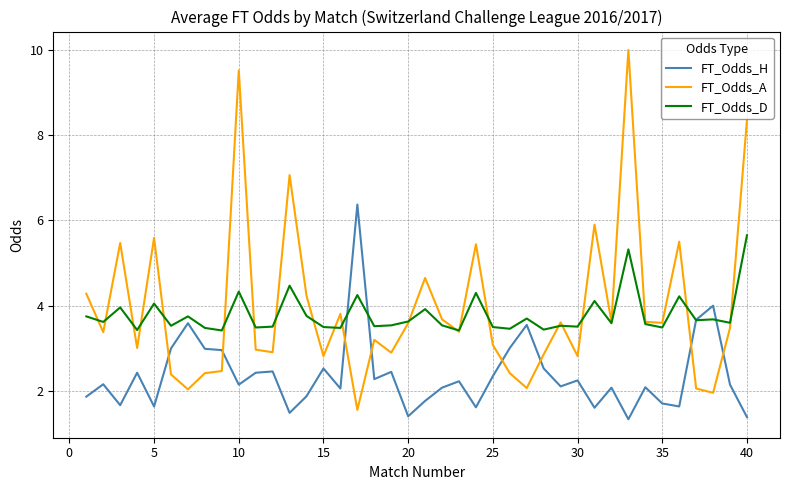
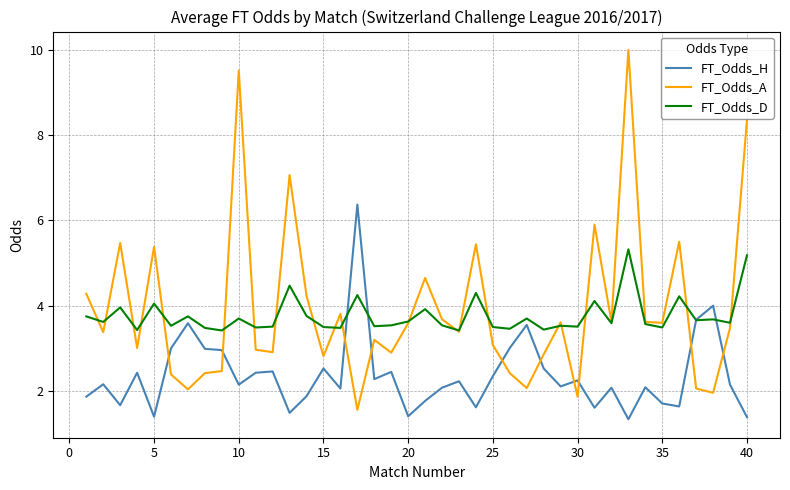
  {
    "FT_Odds_H": {
-     "5": 1.6,
+     "5": 1.4,
      "10": 2.2,
      "15": 2.5,
      "20": 1.4,
      "25": 2.4,
      "30": 2.3,
      "35": 1.7,
      "40": 1.4
    },
    "FT_Odds_A": {
-     "5": 5.6,
+     "5": 5.4,
      "10": 9.5,
      "15": 2.8,
      "25": 3.1,
-     "30": 2.8,
+     "30": 1.9,
      "35": 3.6,
      "40": 8.4
    },
    "FT_Odds_D": {
      "5": 4.1,
-     "10": 4.3,
+     "10": 3.7,
      "15": 3.5,
      "25": 3.5,
      "30": 3.5,
      "35": 3.5,
-     "40": 5.7
+     "40": 5.2
    }
  }
